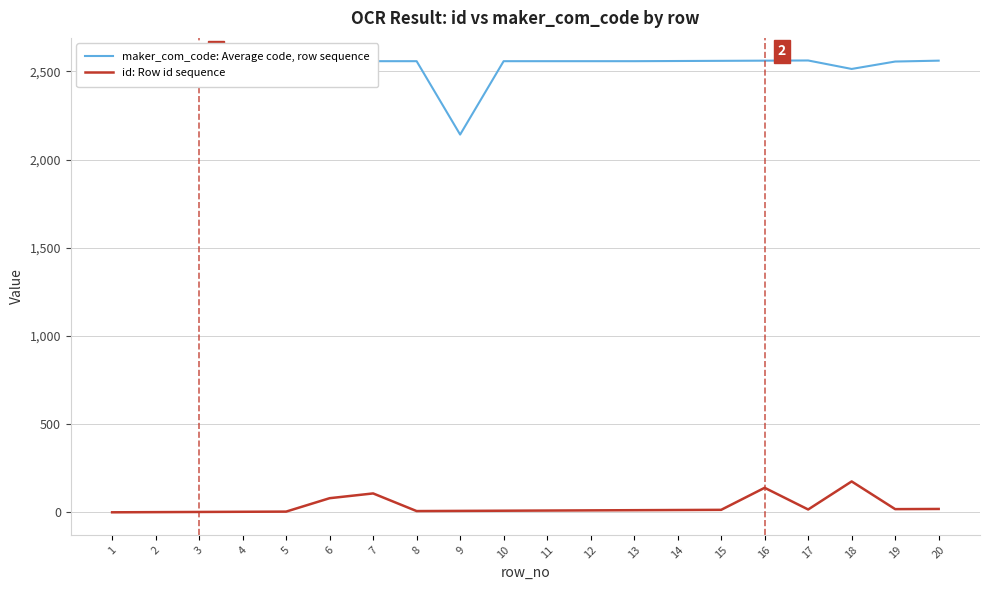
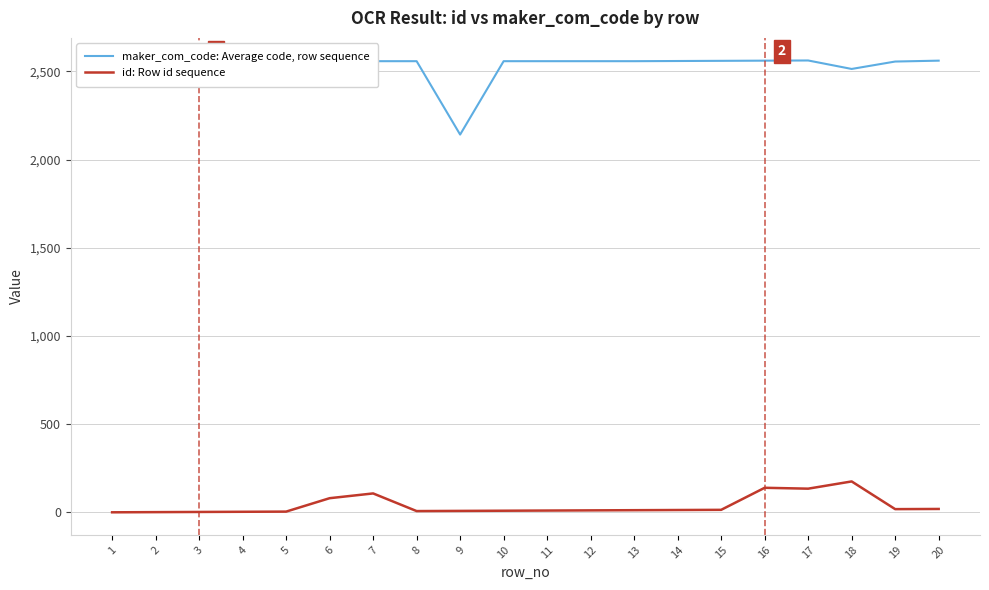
  {
    "maker_com_code: Average code, row sequence": {
      "8": "2,560",
      "9": "2,140",
      "10": "2,560",
      "11": "2,560",
      "12": "2,560",
      "13": "2,560",
      "14": "2,560",
      "15": "2,560",
      "17": "2,560",
      "18": "2,510",
      "19": "2,560",
      "20": "2,560"
    },
    "id: Row id sequence": {
      "1": "0",
      "2": "0",
      "3": "0",
      "4": "0",
      "5": "10",
      "6": "80",
      "7": "110",
      "8": "10",
      "9": "10",
      "10": "10",
      "11": "10",
      "12": "10",
      "13": "10",
      "14": "10",
      "15": "20",
      "16": "140",
-     "17": "20",
+     "17": "140",
      "18": "180",
      "19": "20",
      "20": "20"
    }
  }
